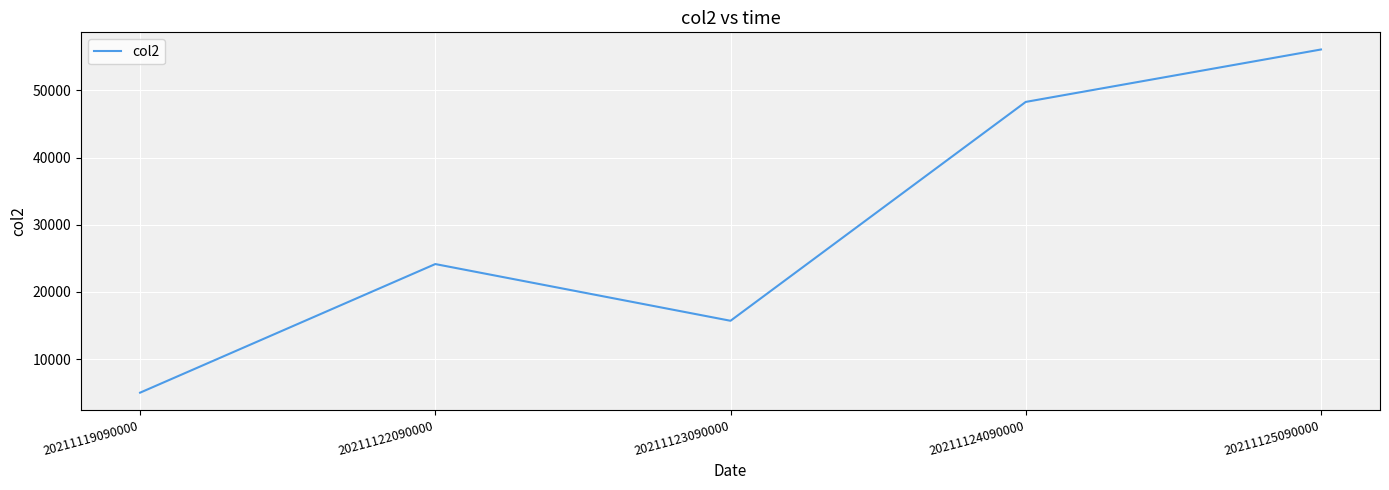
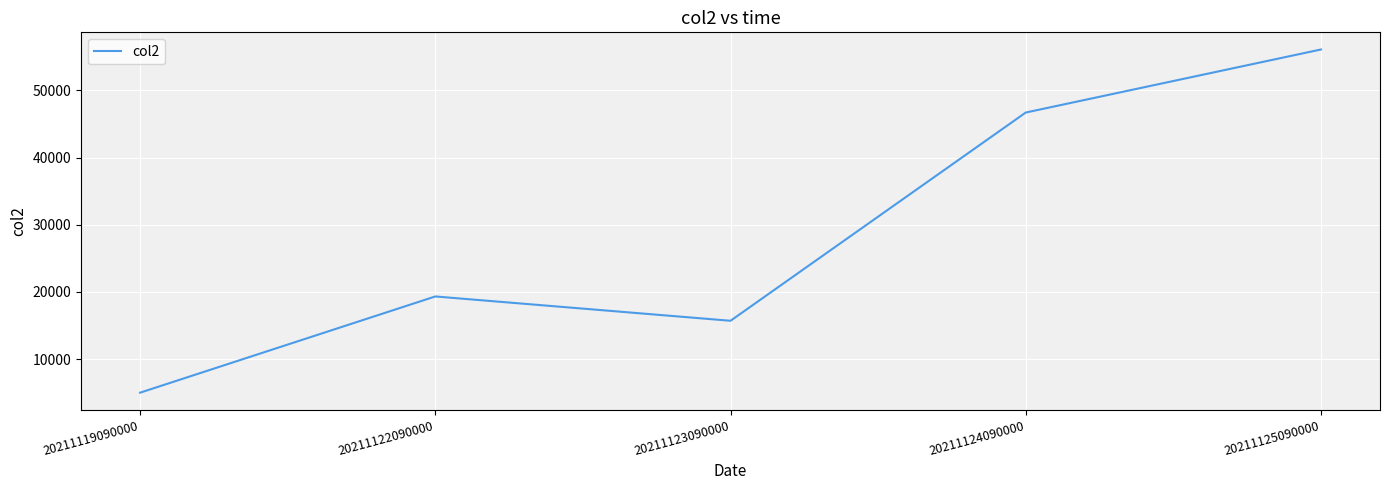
  {
    "20211119090000": 5000,
-   "20211122090000": 24000,
+   "20211122090000": 19000,
    "20211123090000": 16000,
-   "20211124090000": 48000,
+   "20211124090000": 47000,
    "20211125090000": 56000
  }
